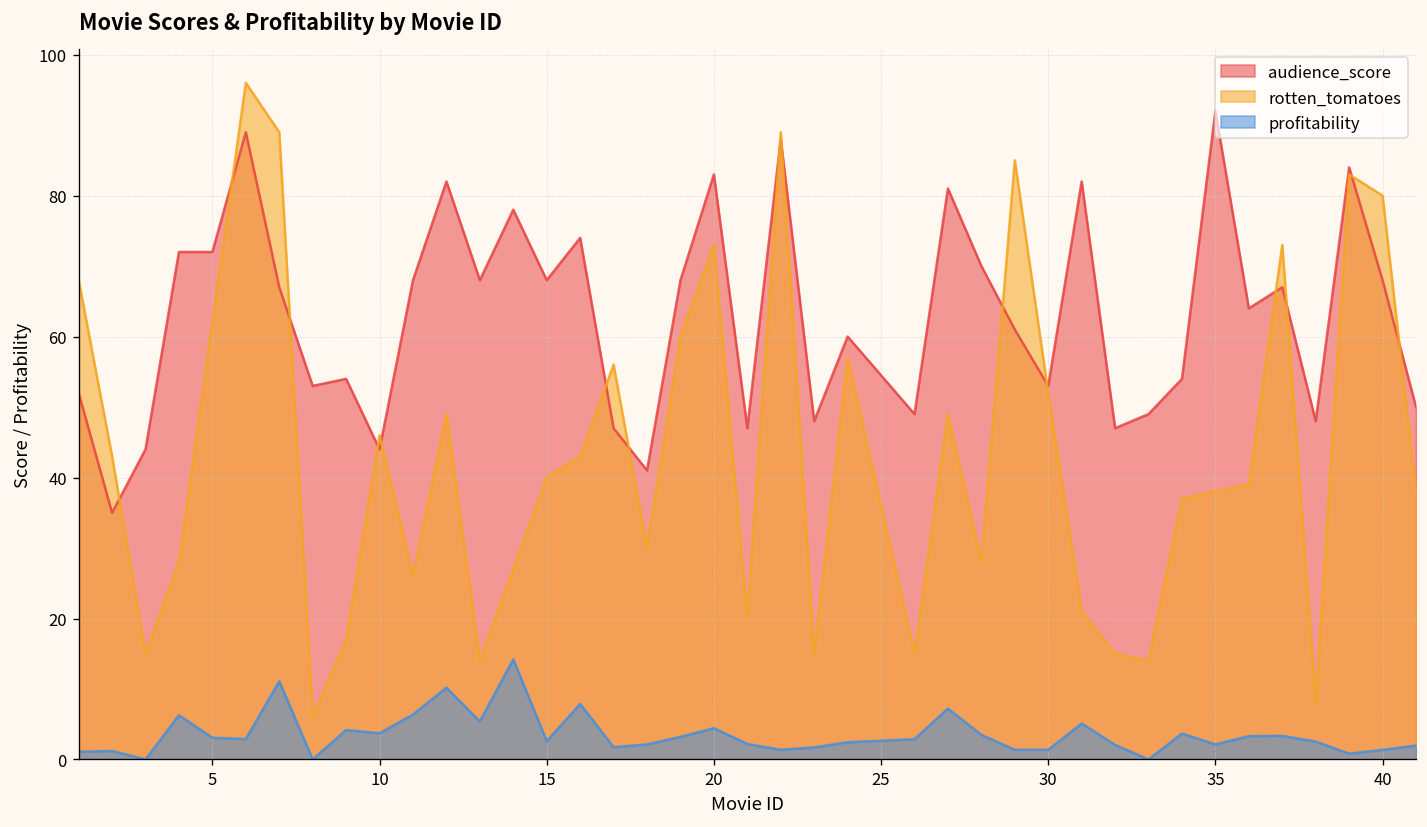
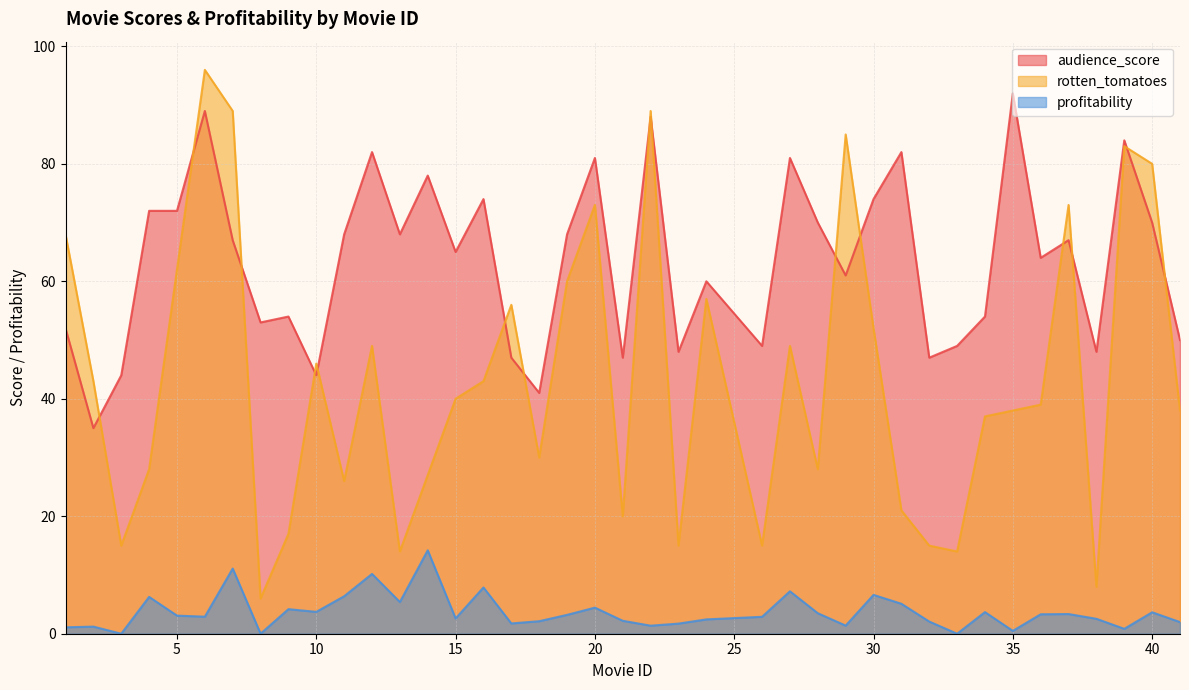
  {
    "audience_score": {
      "5": 72,
      "10": 44,
-     "15": 68,
-     "20": 83,
-     "30": 53,
-     "40": 68
+     "15": 65,
+     "20": 81,
+     "30": 74,
+     "40": 70
    },
    "rotten_tomatoes": {
      "5": 62,
      "10": 46,
      "15": 40,
      "20": 73,
      "30": 52,
      "35": 38,
      "40": 80
    },
    "profitability": {
      "5": 3,
      "10": 4,
      "15": 3,
      "20": 4,
-     "30": 1,
-     "35": 2,
-     "40": 1
+     "30": 7,
+     "35": 0,
+     "40": 4
    }
  }
